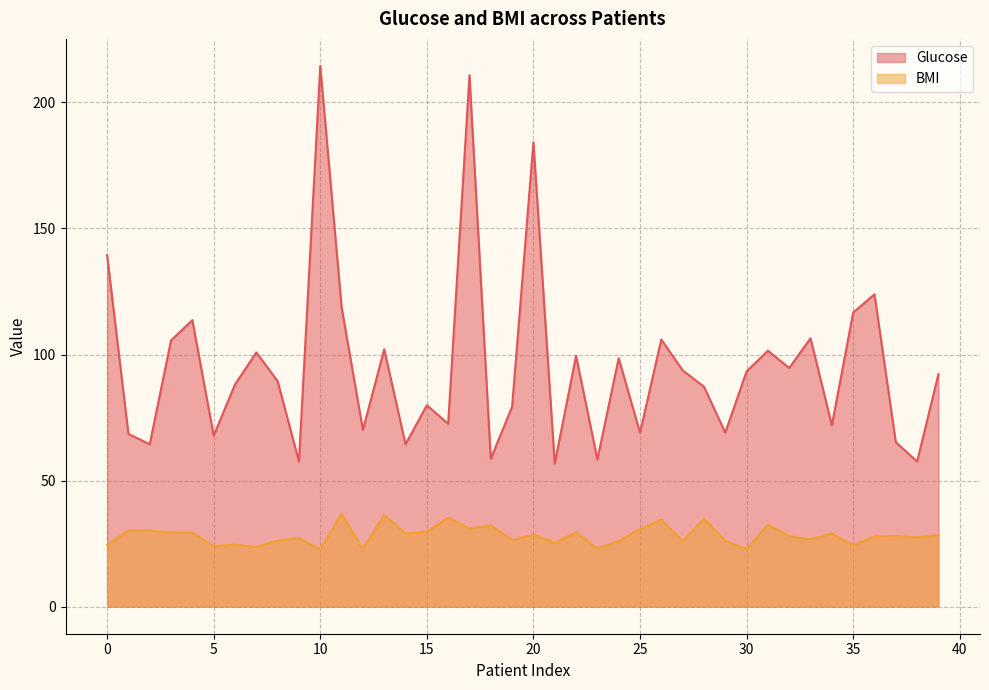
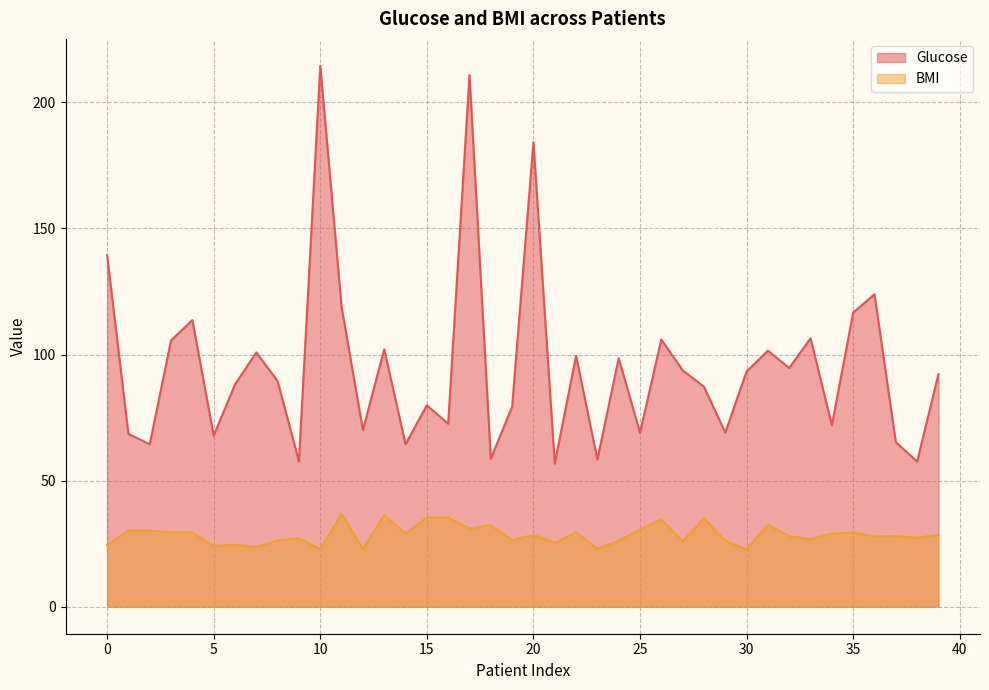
  {
    "Glucose": {
      "0": 139,
      "5": 68,
      "10": 214,
      "15": 80,
      "20": 184,
      "25": 69,
      "30": 93,
      "35": 117
    },
    "BMI": {
      "0": 25,
      "5": 24,
      "10": 23,
-     "15": 30,
+     "15": 35,
      "20": 29,
      "25": 31,
      "30": 23,
-     "35": 24
+     "35": 29
    }
  }
